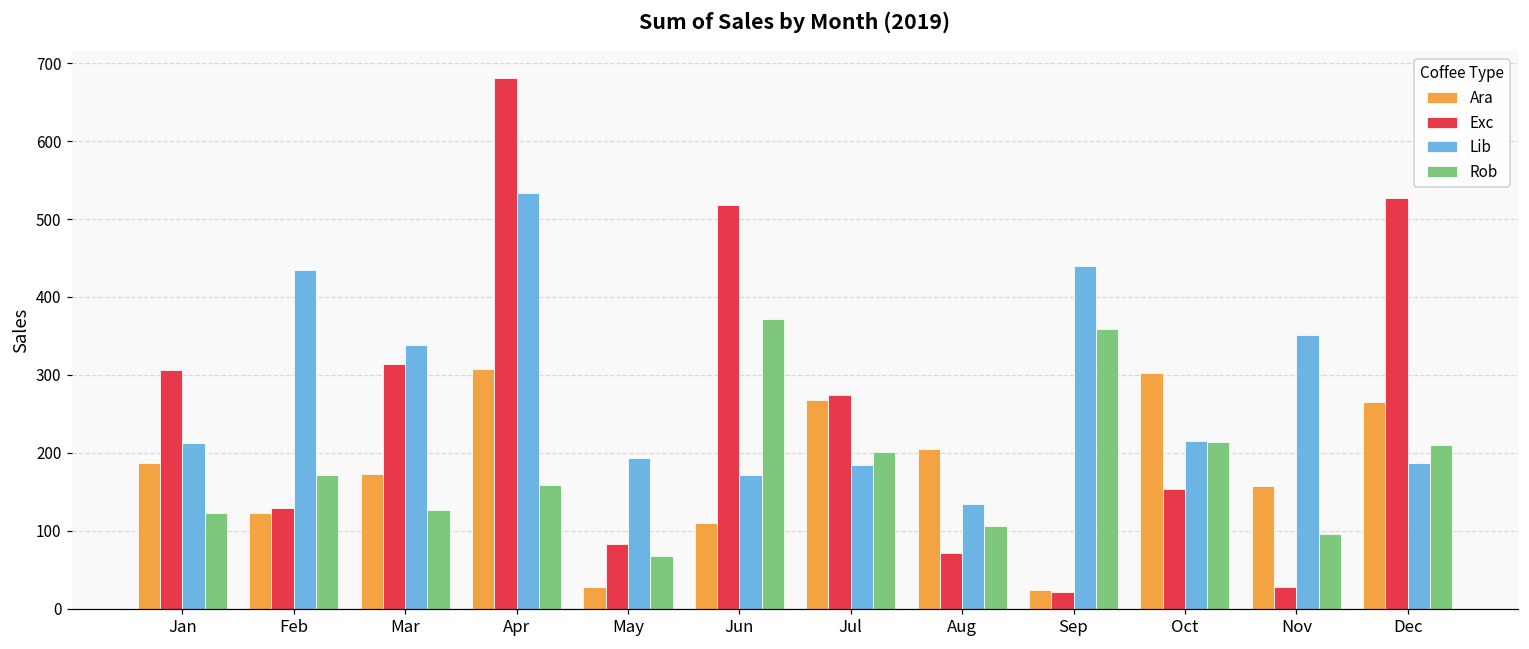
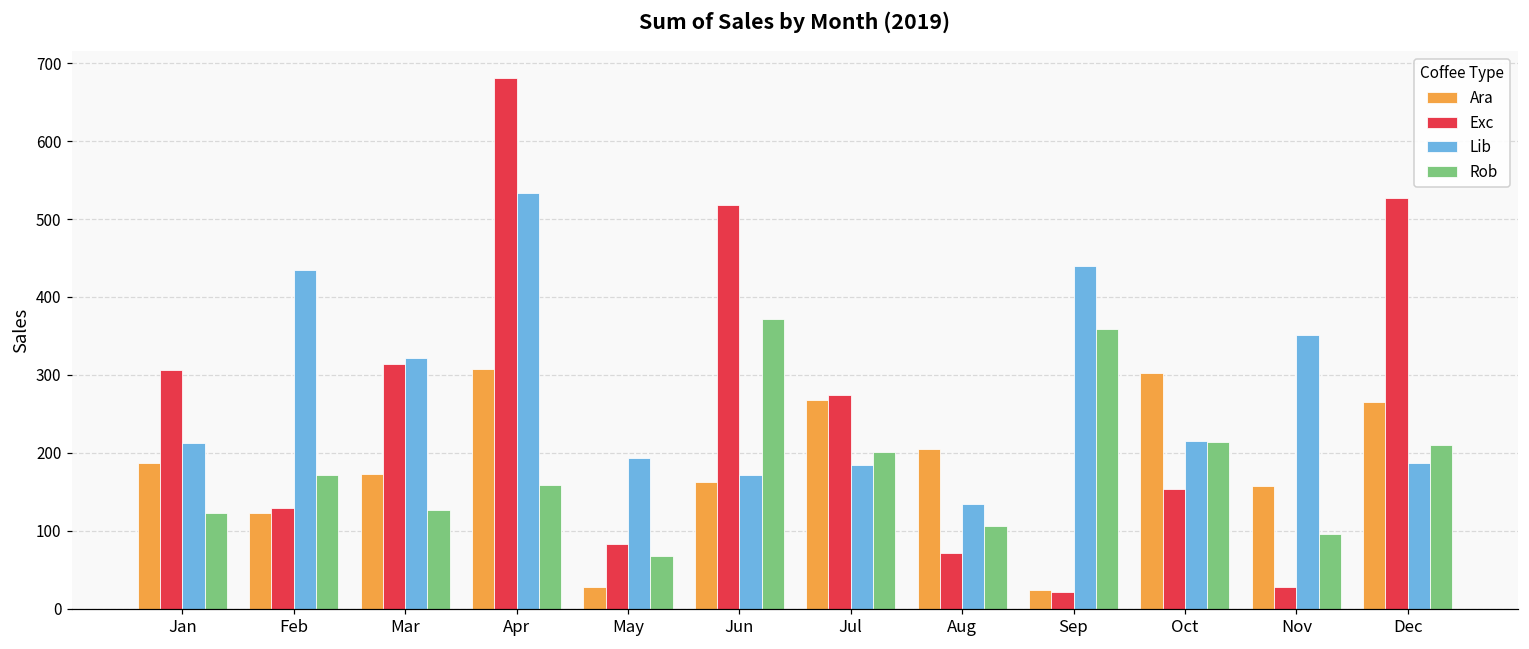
  {
    "Ara": {
      "Jan": 190,
      "Feb": 120,
      "Mar": 170,
      "Apr": 310,
      "May": 30,
-     "Jun": 110,
+     "Jun": 160,
      "Jul": 270,
      "Aug": 210,
      "Sep": 20,
      "Oct": 300,
      "Nov": 160,
      "Dec": 270
    },
    "Exc": {
      "Jan": 310,
      "Feb": 130,
      "Mar": 310,
      "Apr": 680,
      "May": 80,
      "Jun": 520,
      "Jul": 270,
      "Aug": 70,
      "Sep": 20,
      "Oct": 150,
      "Nov": 30,
      "Dec": 530
    },
    "Lib": {
      "Jan": 210,
      "Feb": 430,
-     "Mar": 340,
+     "Mar": 320,
      "Apr": 530,
      "May": 190,
      "Jun": 170,
      "Jul": 180,
      "Aug": 130,
      "Sep": 440,
      "Oct": 220,
      "Nov": 350,
      "Dec": 190
    },
    "Rob": {
      "Jan": 120,
      "Feb": 170,
      "Mar": 130,
      "Apr": 160,
      "May": 70,
      "Jun": 370,
      "Jul": 200,
      "Aug": 110,
      "Sep": 360,
      "Oct": 210,
      "Nov": 100,
      "Dec": 210
    }
  }
